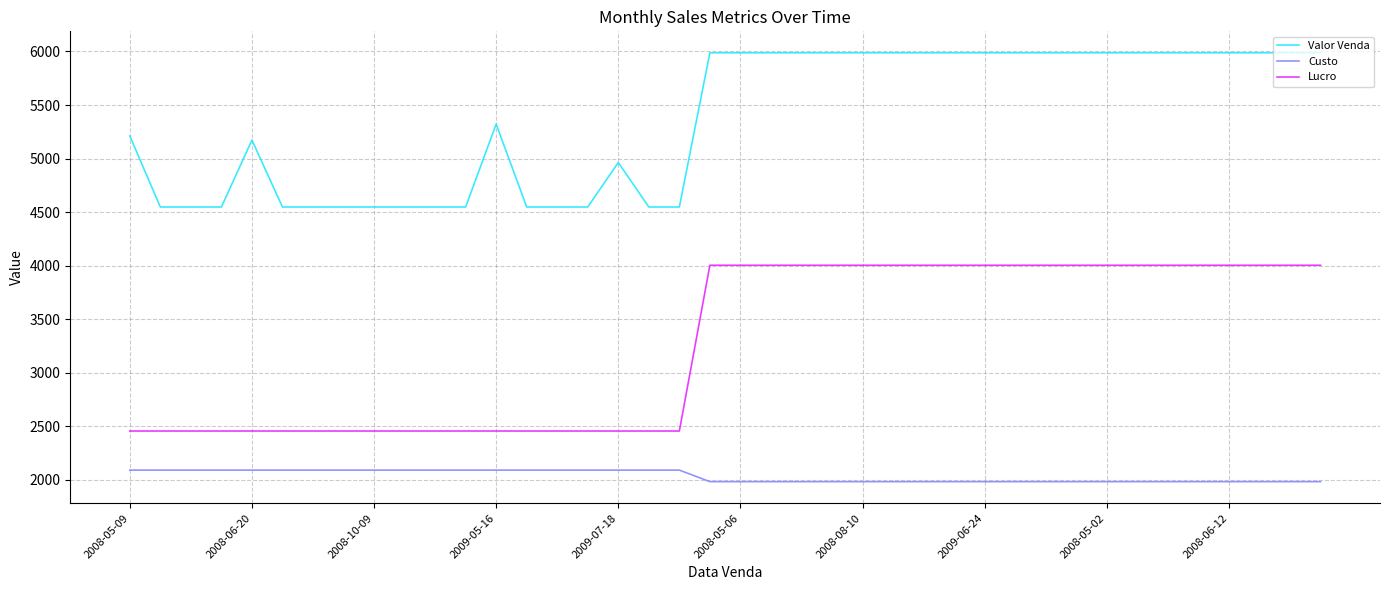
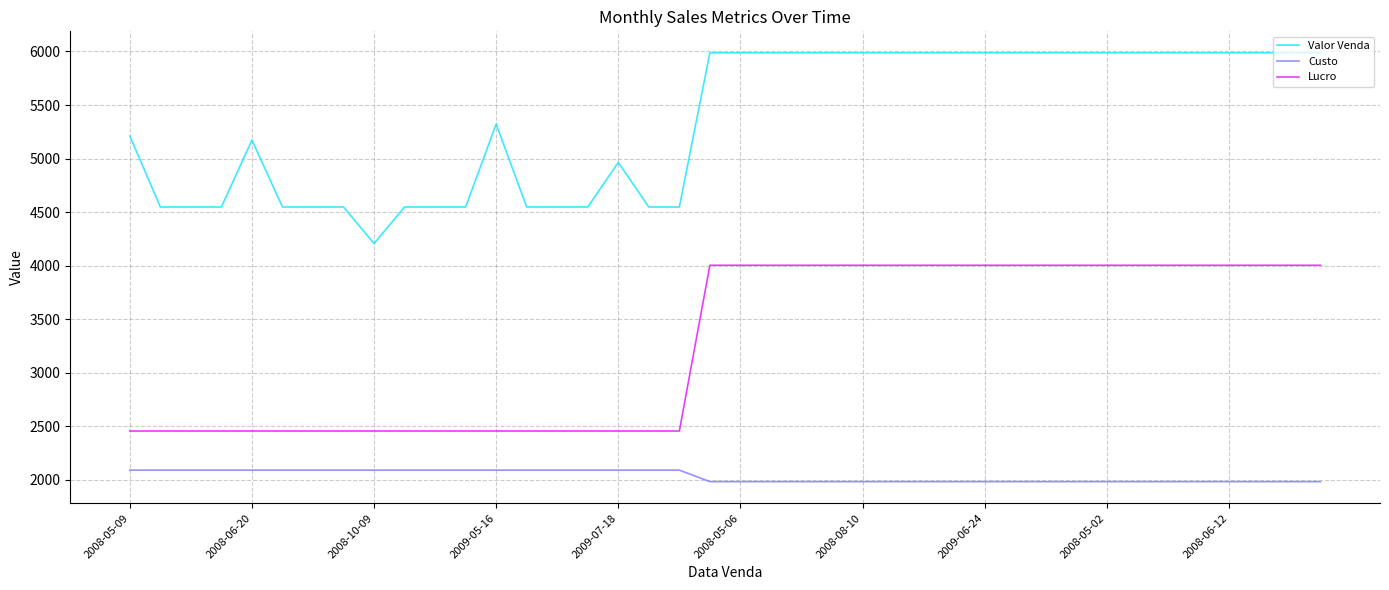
  {
    "Valor Venda": {
      "2008-05-09": 5210,
      "2008-06-20": 5170,
-     "2008-10-09": 4550,
+     "2008-10-09": 4210,
      "2009-05-16": 5320,
      "2009-07-18": 4960,
      "2008-05-06": 5990,
      "2008-08-10": 5990,
      "2009-06-24": 5990,
      "2008-05-02": 5990,
      "2008-06-12": 5990
    },
    "Custo": {
      "2008-05-09": 2090,
      "2008-06-20": 2090,
      "2008-10-09": 2090,
      "2009-05-16": 2090,
      "2009-07-18": 2090,
      "2008-05-06": 1980,
      "2008-08-10": 1980,
      "2009-06-24": 1980,
      "2008-05-02": 1980,
      "2008-06-12": 1980
    },
    "Lucro": {
      "2008-05-09": 2460,
      "2008-06-20": 2460,
      "2008-10-09": 2460,
      "2009-05-16": 2460,
      "2009-07-18": 2460,
      "2008-05-06": 4000,
      "2008-08-10": 4000,
      "2009-06-24": 4000,
      "2008-05-02": 4000,
      "2008-06-12": 4000
    }
  }
